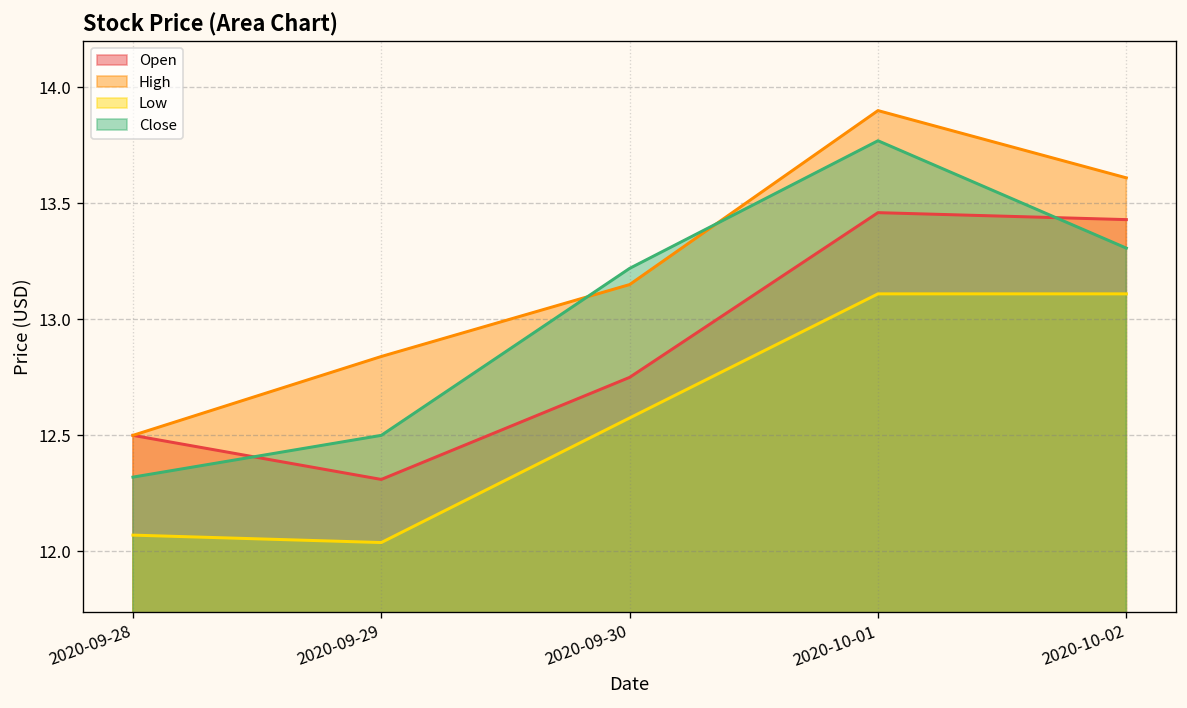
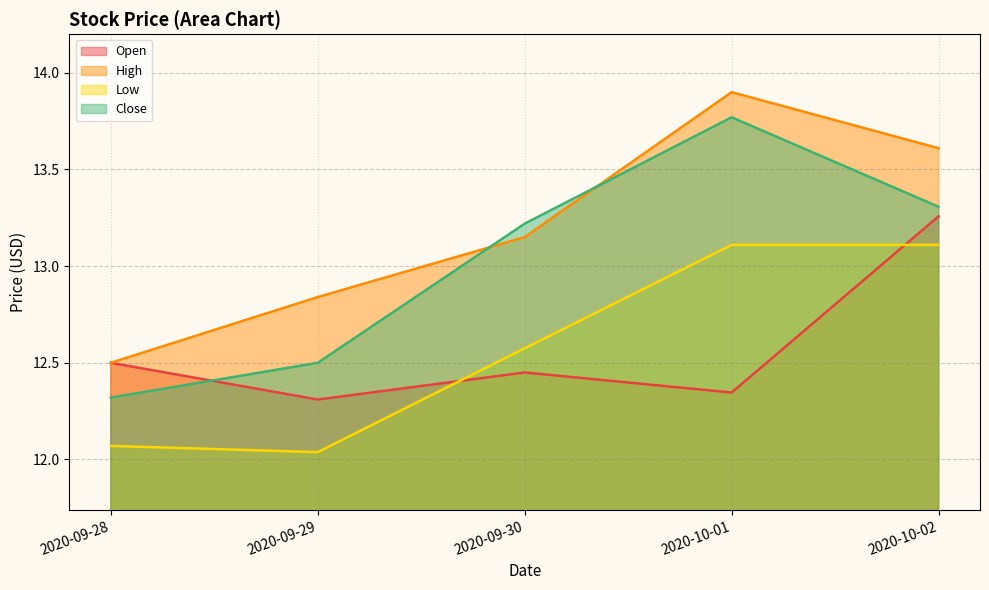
  {
    "Open": {
      "2020-09-29": 12.31,
-     "2020-09-30": 12.75,
-     "2020-10-01": 13.46,
-     "2020-10-02": 13.43
+     "2020-09-30": 12.45,
+     "2020-10-01": 12.35,
+     "2020-10-02": 13.26
    },
    "Close": {
      "2020-09-28": 12.32,
      "2020-09-29": 12.50,
      "2020-09-30": 13.22,
      "2020-10-01": 13.77,
      "2020-10-02": 13.31
    }
  }
